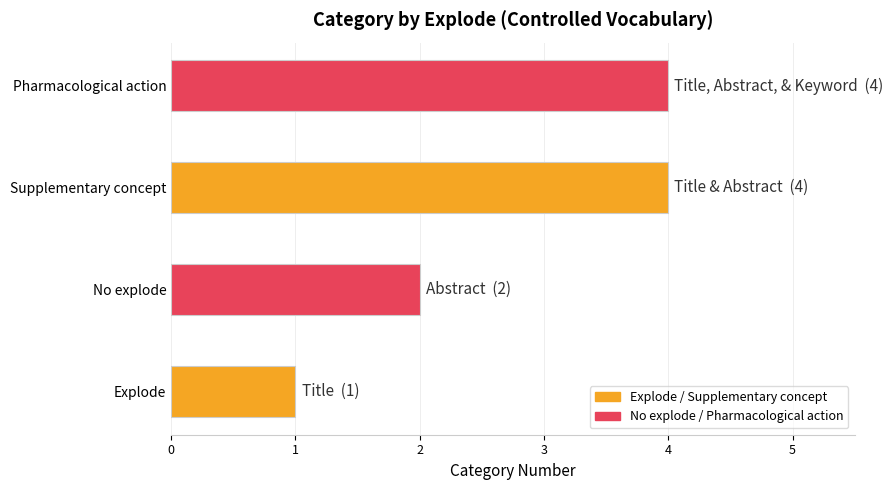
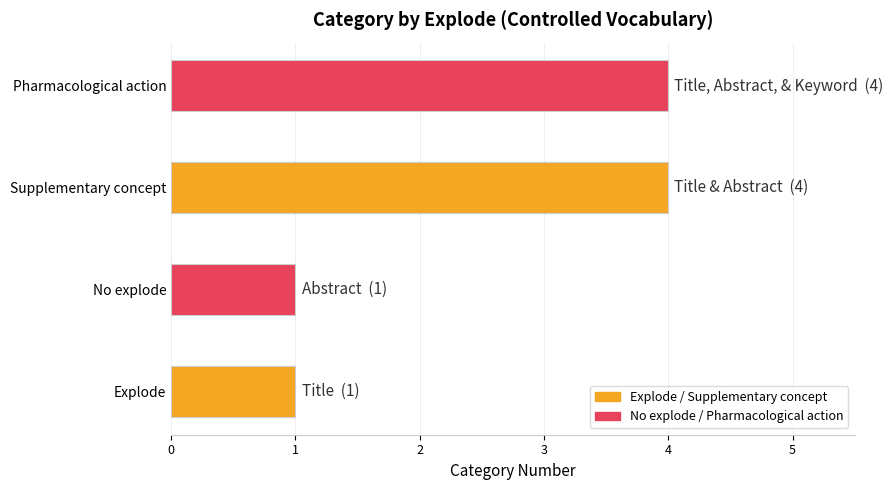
  {
    "Pharmacological action": "(4)",
    "Supplementary concept": "(4)",
-   "No explode": "(2)",
+   "No explode": "(1)",
    "Explode": "(1)"
  }
